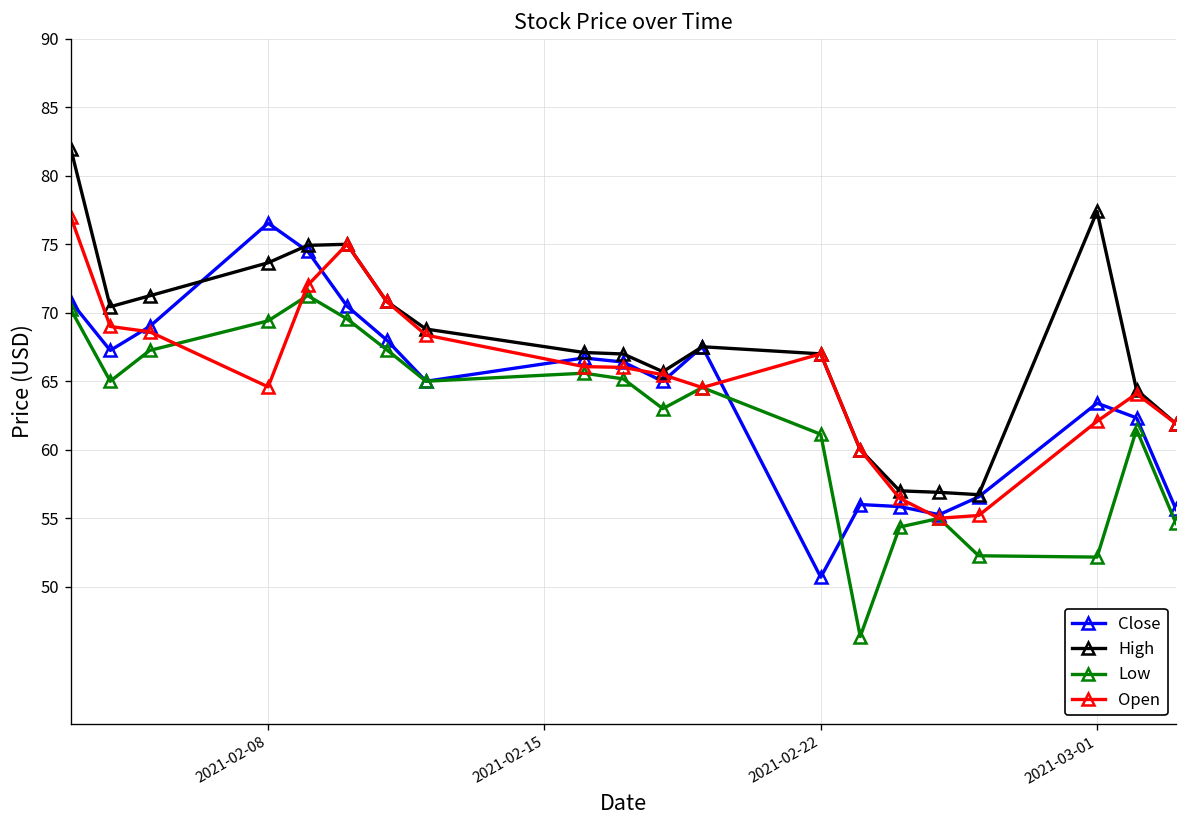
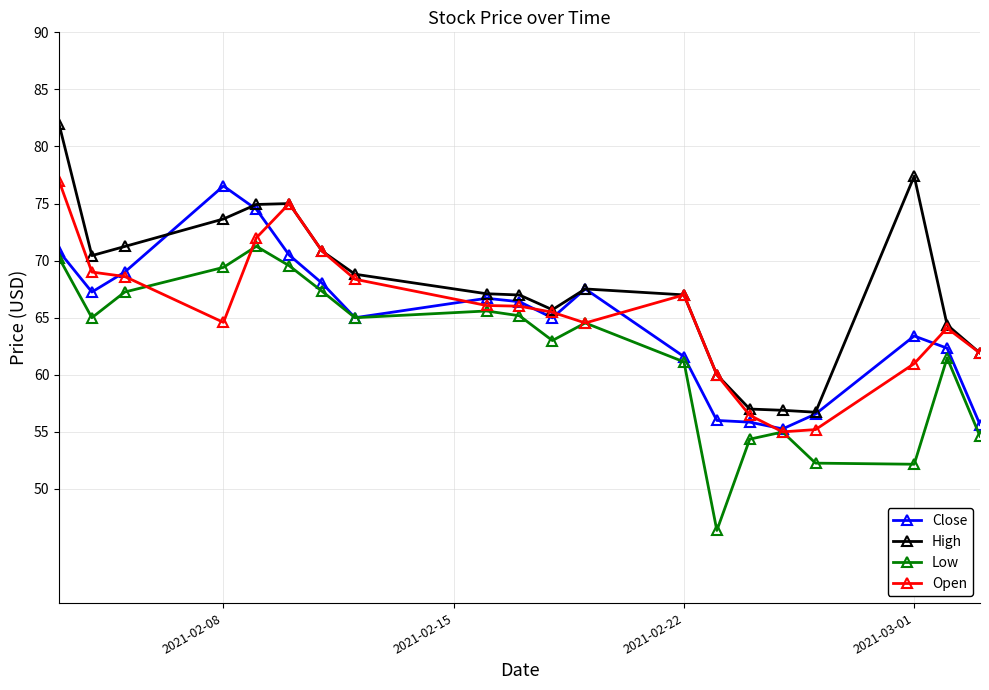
  {
    "Close": {
      "2021-02-08": 76.5,
-     "2021-02-22": 50.7,
+     "2021-02-22": 61.6,
      "2021-03-01": 63.4
    },
    "High": {
      "2021-02-08": 73.7,
      "2021-03-01": 77.4
    },
    "Low": {
      "2021-02-08": 69.4,
      "2021-02-22": 61.1,
      "2021-03-01": 52.2
    },
    "Open": {
      "2021-02-08": 64.6,
-     "2021-03-01": 62.1
+     "2021-03-01": 61.0
    }
  }
